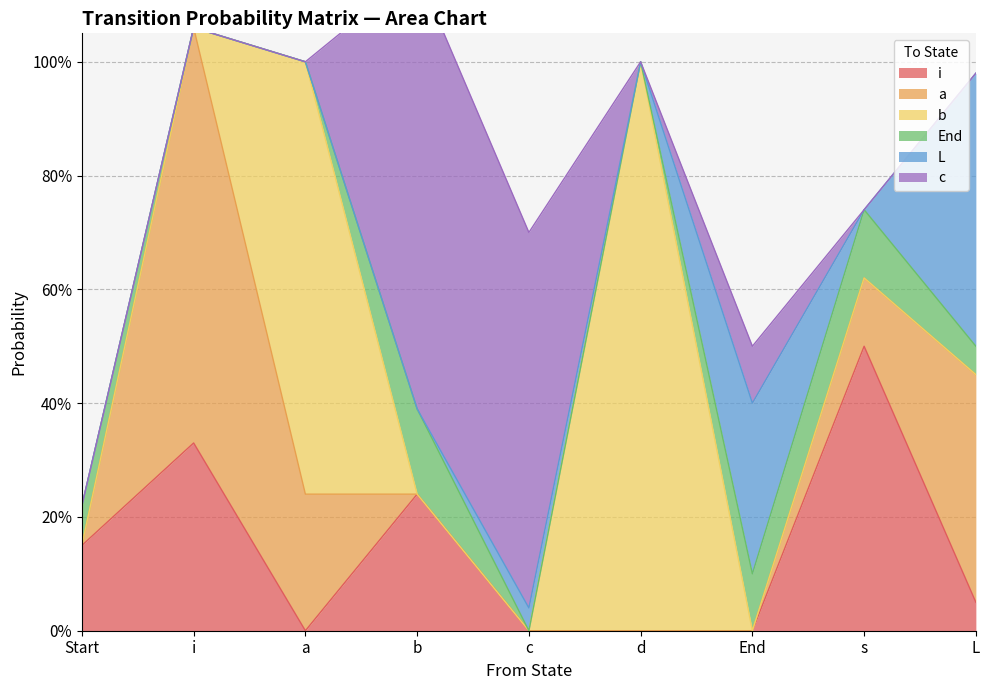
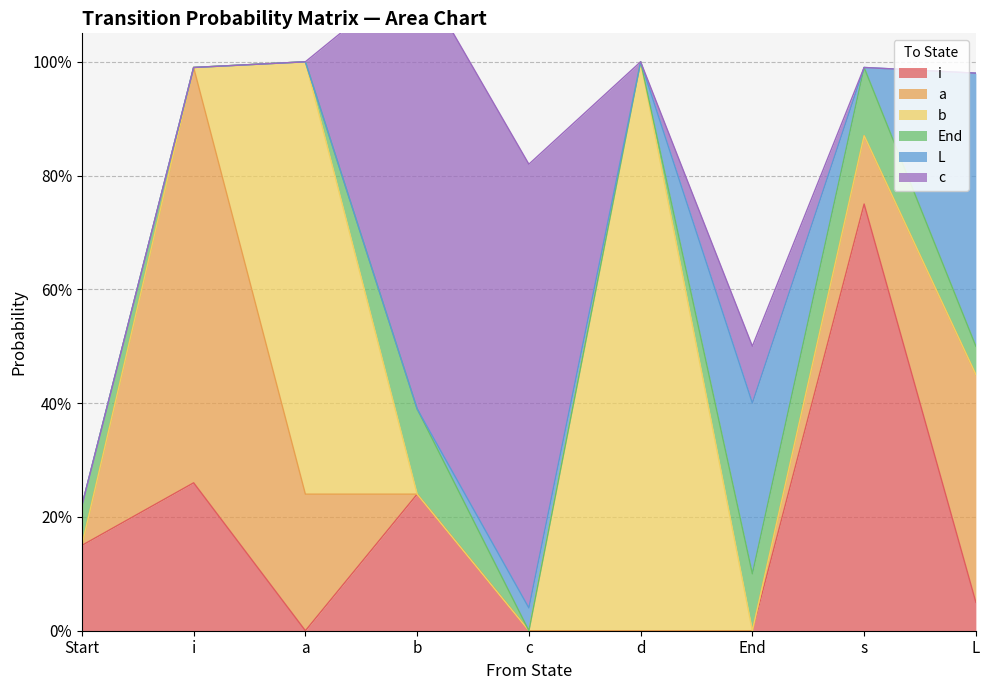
  {
    "i": {
-     "i": "33%",
+     "i": "26%",
      "a": "0%",
-     "s": "50%",
+     "s": "75%",
      "L": "5%"
    },
    "End": {
      "End": "10%",
      "L": "5%"
    },
    "L": {
      "c": "4%",
      "End": "30%"
    },
    "c": {
-     "c": "66%",
+     "c": "78%",
      "End": "10%"
    }
  }
